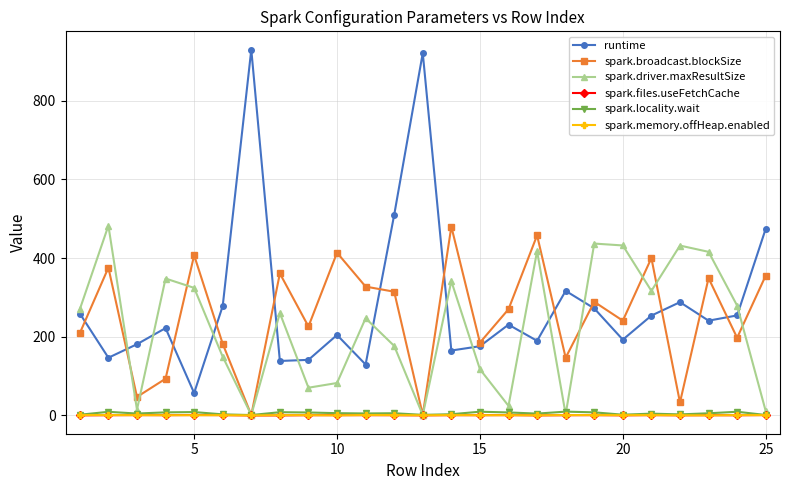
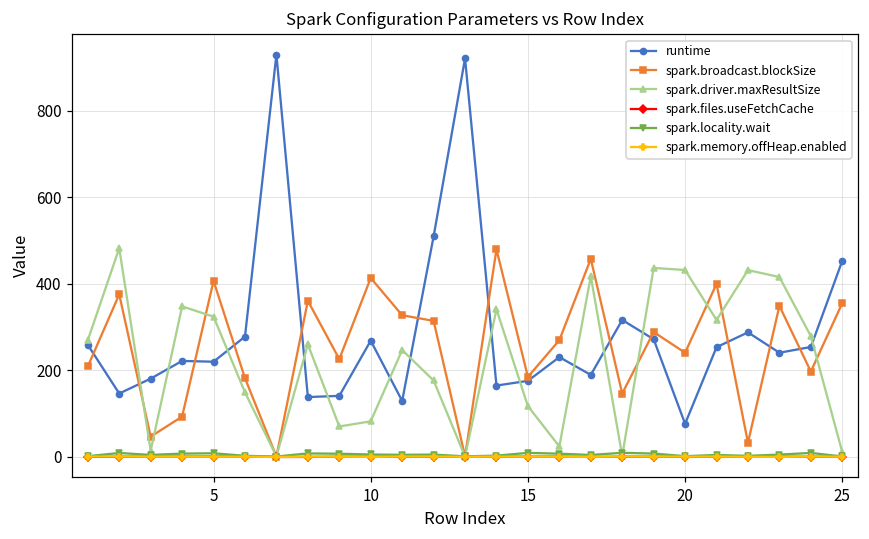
  {
    "runtime": {
-     "5": 60,
-     "10": 200,
+     "5": 220,
+     "10": 270,
      "15": 180,
-     "20": 190,
-     "25": 470
+     "20": 80,
+     "25": 450
    },
    "spark.broadcast.blockSize": {
      "5": 410,
      "10": 410,
      "15": 190,
      "20": 240,
      "25": 360
    },
    "spark.driver.maxResultSize": {
      "5": 320,
      "10": 80,
      "15": 120,
      "20": 430,
      "25": 10
    },
    "spark.memory.offHeap.enabled": {
      "5": 0,
      "15": 0
    },
    "spark.locality.wait": {
      "5": 10,
      "15": 10
    }
  }
